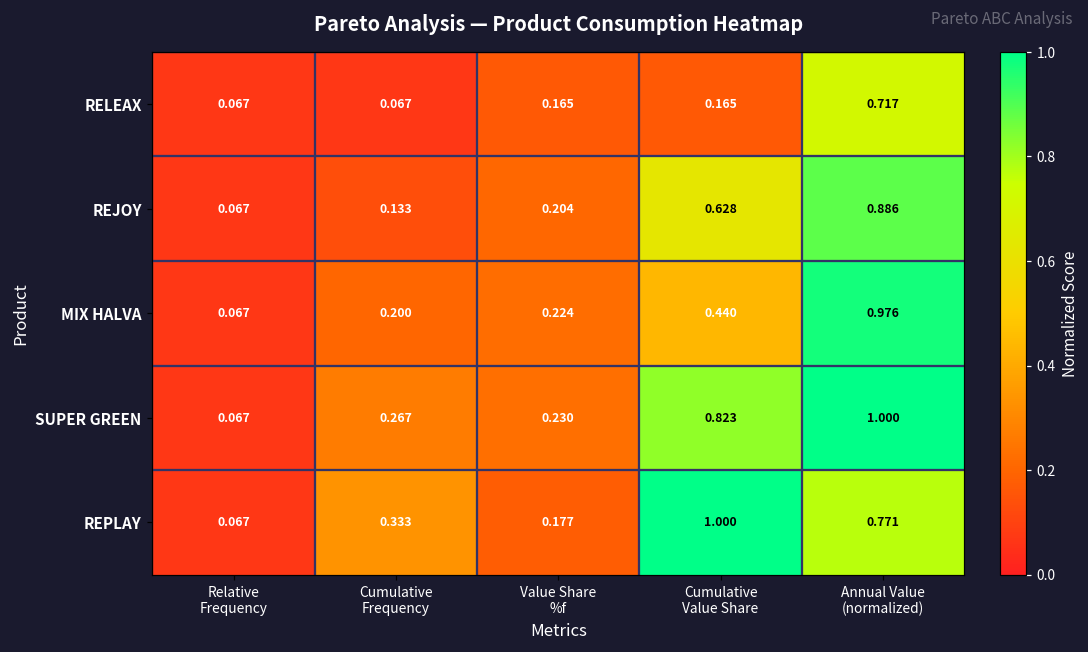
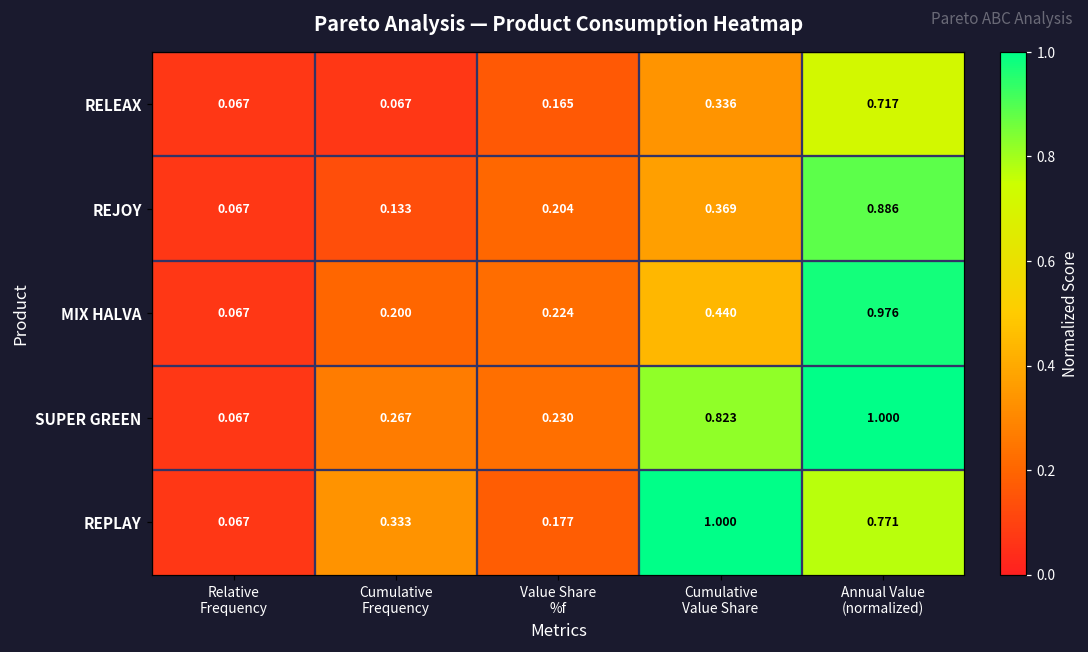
  {
    "RELEAX": {
      "Relative Frequency": 0.067,
      "Cumulative Frequency": 0.067,
      "Value Share %f": 0.165,
-     "Cumulative Value Share": 0.165,
+     "Cumulative Value Share": 0.336,
      "Annual Value (normalized)": 0.717
    },
    "REJOY": {
      "Relative Frequency": 0.067,
      "Cumulative Frequency": 0.133,
      "Value Share %f": 0.204,
-     "Cumulative Value Share": 0.628,
+     "Cumulative Value Share": 0.369,
      "Annual Value (normalized)": 0.886
    },
    "MIX HALVA": {
      "Relative Frequency": 0.067,
      "Cumulative Frequency": 0.200,
      "Value Share %f": 0.224,
      "Cumulative Value Share": 0.440,
      "Annual Value (normalized)": 0.976
    },
    "SUPER GREEN": {
      "Relative Frequency": 0.067,
      "Cumulative Frequency": 0.267,
      "Value Share %f": 0.230,
      "Cumulative Value Share": 0.823,
      "Annual Value (normalized)": 1.000
    },
    "REPLAY": {
      "Relative Frequency": 0.067,
      "Cumulative Frequency": 0.333,
      "Value Share %f": 0.177,
      "Cumulative Value Share": 1.000,
      "Annual Value (normalized)": 0.771
    }
  }
